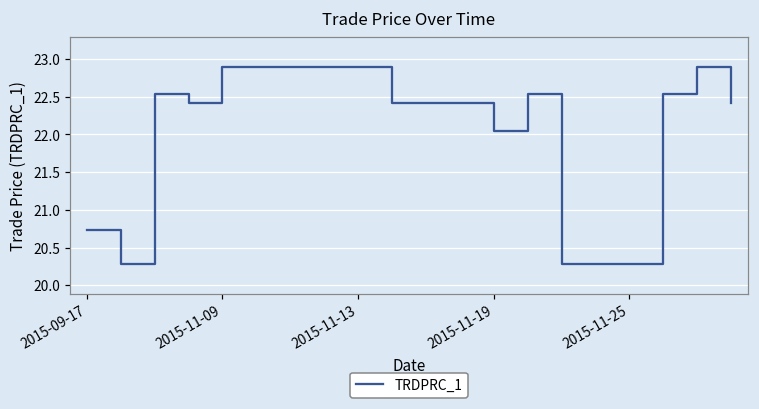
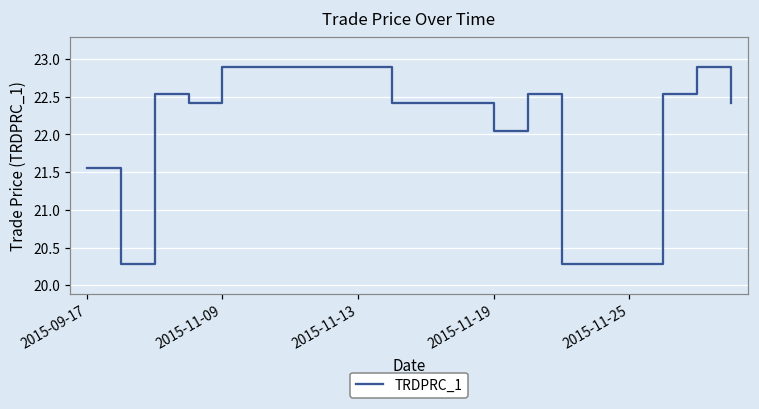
  {
-   "2015-09-17": 20.7,
+   "2015-09-17": 21.6,
    "2015-11-09": 22.9,
    "2015-11-13": 22.9,
    "2015-11-19": 22.0,
    "2015-11-25": 20.3
  }
